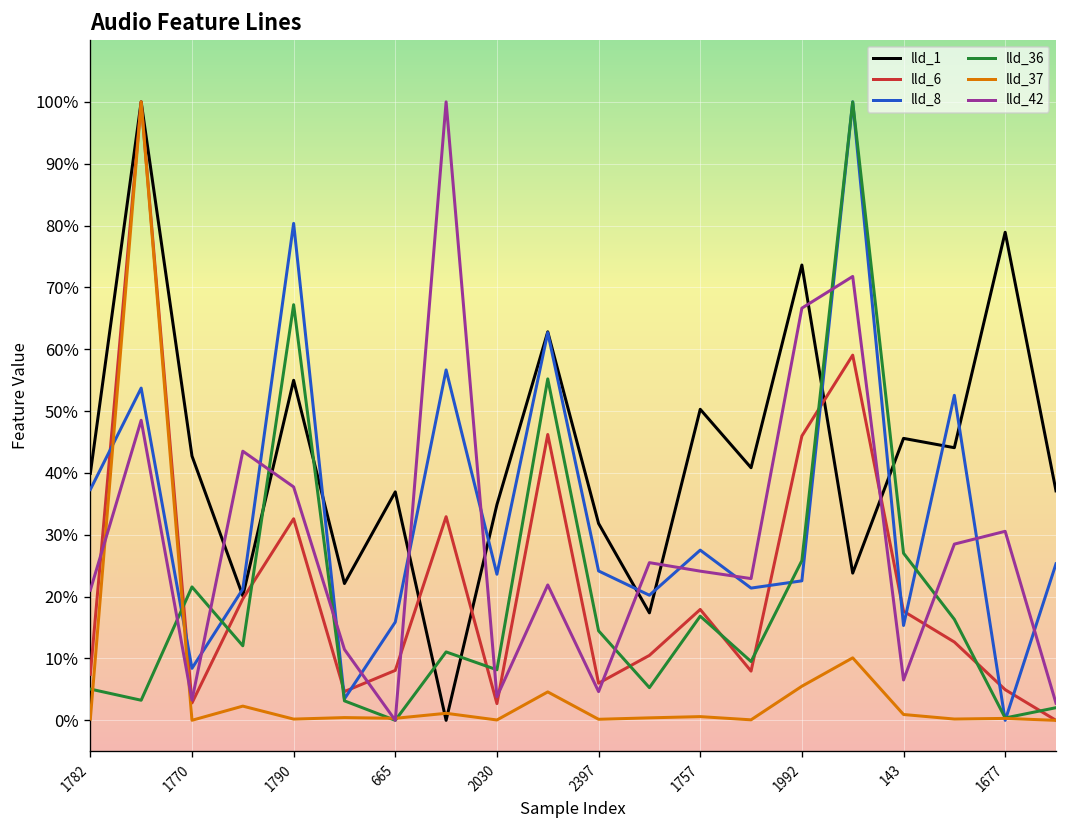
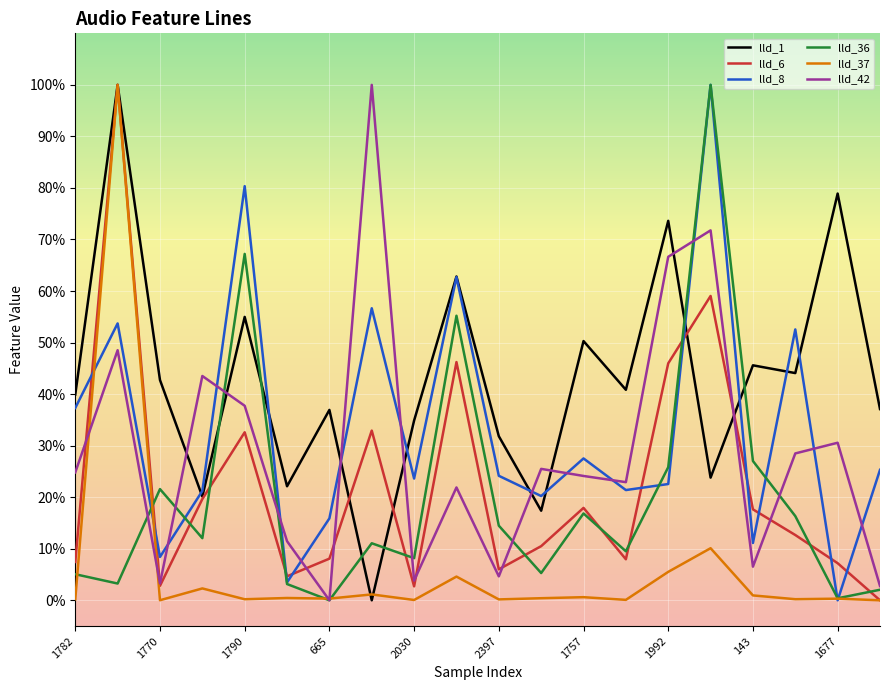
  {
    "lld_1": {
      "1782": "40%",
      "1770": "43%",
      "1790": "55%",
      "665": "37%",
      "2030": "35%",
      "2397": "32%",
      "1757": "50%",
      "1992": "74%",
      "143": "46%",
      "1677": "79%"
    },
    "lld_6": {
      "1782": "7%",
      "1790": "33%",
      "665": "8%",
      "2030": "3%",
      "2397": "6%",
      "1757": "18%",
      "1992": "46%",
      "143": "18%",
-     "1677": "5%"
+     "1677": "7%"
    },
    "lld_8": {
      "1782": "37%",
      "1770": "8%",
      "1790": "80%",
      "665": "16%",
      "2030": "24%",
      "2397": "24%",
      "1757": "28%",
      "1992": "23%",
-     "143": "15%"
+     "143": "11%"
    },
    "lld_36": {
      "1782": "5%",
      "1770": "22%",
      "1790": "67%",
      "2030": "8%",
      "2397": "14%",
      "1757": "17%",
      "1992": "26%",
      "143": "27%"
    },
    "lld_37": {
      "1782": "0%",
      "1770": "0%",
      "1790": "0%",
      "2030": "0%",
      "2397": "0%",
      "1757": "1%",
      "1992": "6%",
      "143": "1%"
    },
    "lld_42": {
-     "1782": "21%",
+     "1782": "25%",
      "1790": "38%",
      "2030": "4%",
      "2397": "5%",
      "1757": "24%",
      "1992": "67%",
      "143": "7%",
      "1677": "31%"
    }
  }
